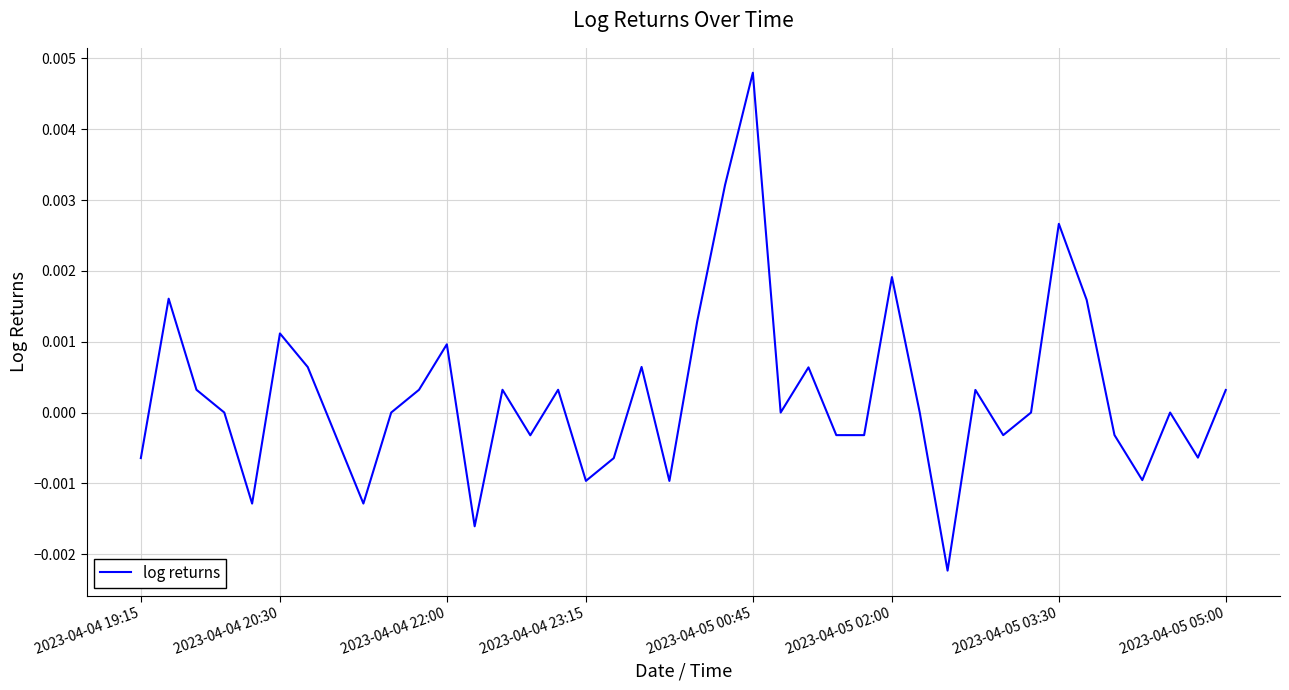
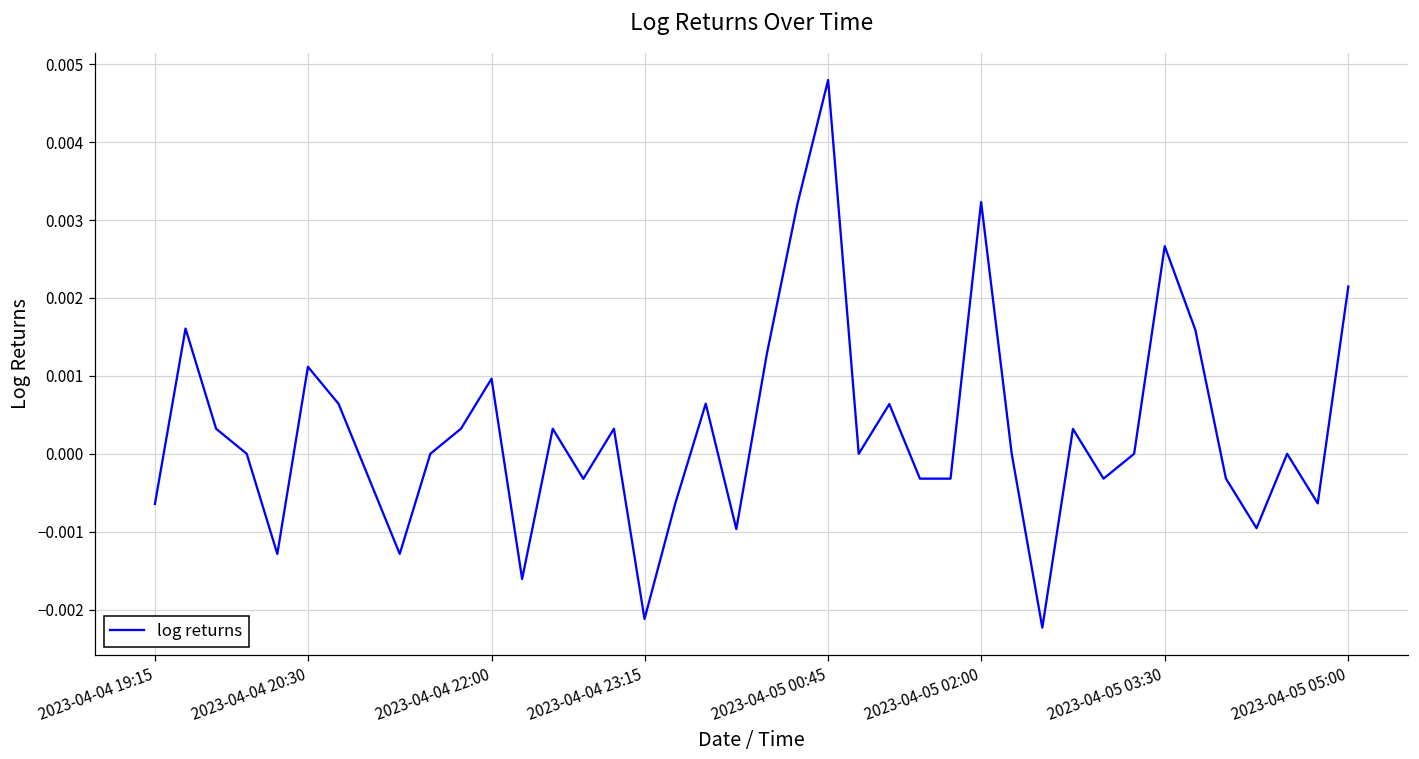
  {
    "2023-04-04 19:15": -0.0006,
    "2023-04-04 20:30": 0.0011,
    "2023-04-04 22:00": 0.0010,
-   "2023-04-04 23:15": -0.0010,
+   "2023-04-04 23:15": -0.0021,
    "2023-04-05 00:45": 0.0048,
-   "2023-04-05 02:00": 0.0019,
+   "2023-04-05 02:00": 0.0032,
    "2023-04-05 03:30": 0.0027,
-   "2023-04-05 05:00": 0.0003
+   "2023-04-05 05:00": 0.0021
  }
